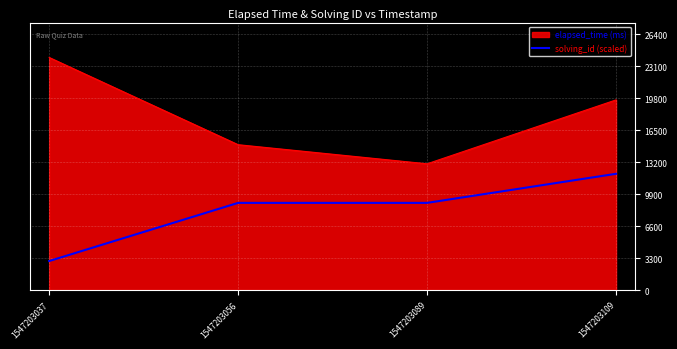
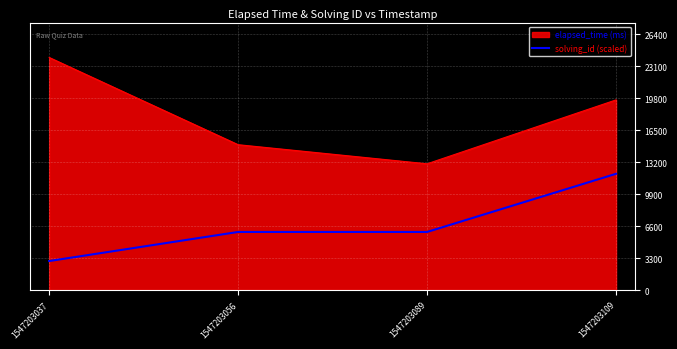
  {
    "elapsed_time (ms)": {
      "1547203037": 24000,
      "1547203056": 15000,
      "1547203089": 13000,
      "1547203109": 20000
    },
    "solving_id (scaled)": {
      "1547203037": 3000,
-     "1547203056": 9000,
-     "1547203089": 9000,
+     "1547203056": 6000,
+     "1547203089": 6000,
      "1547203109": 12000
    }
  }
